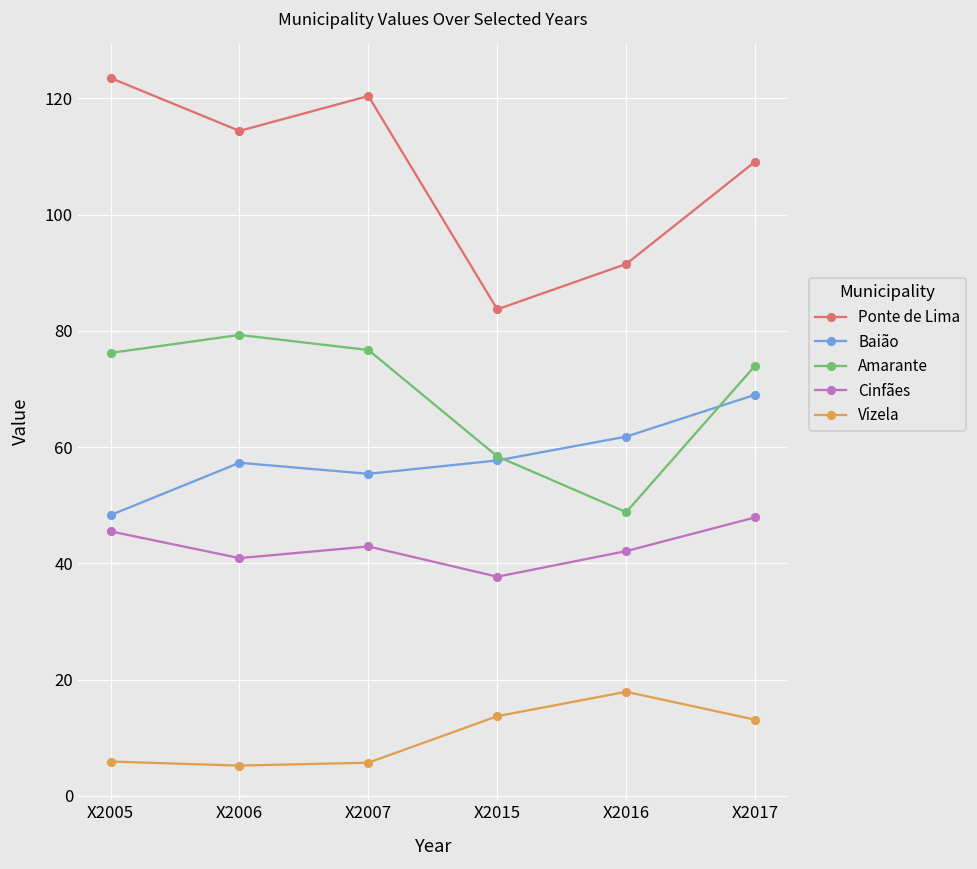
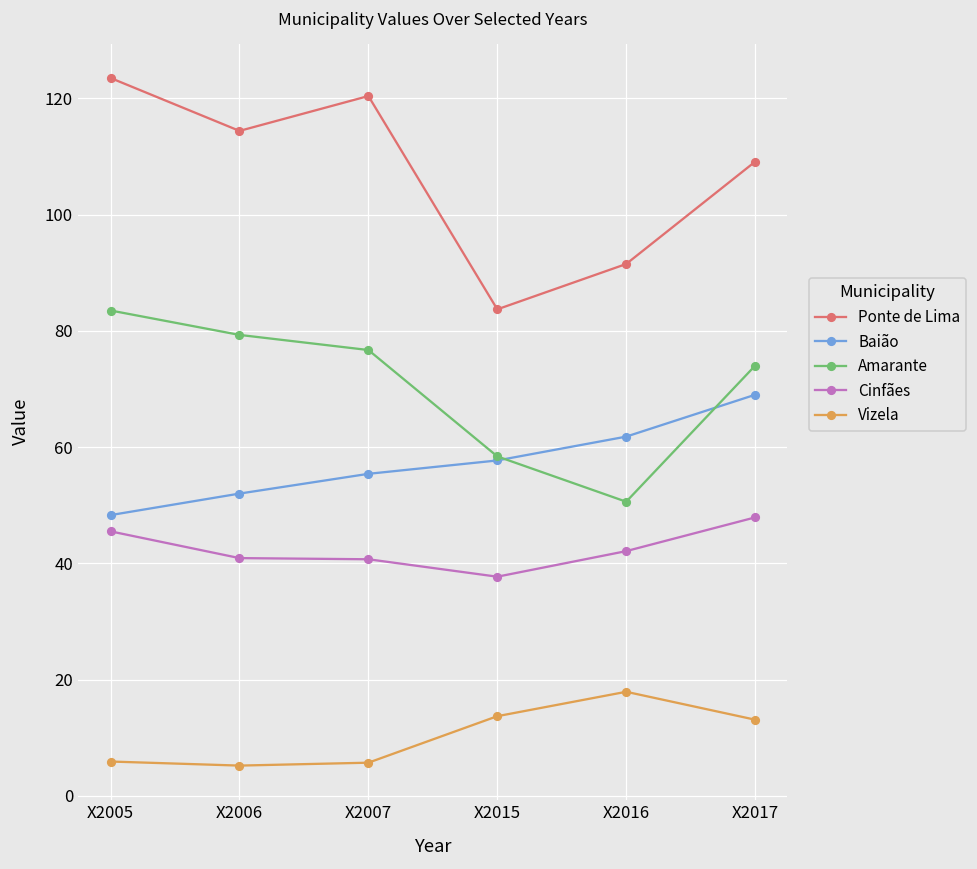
  {
    "Baião": {
      "X2005": 48,
-     "X2006": 57,
+     "X2006": 52,
      "X2007": 55,
      "X2015": 58,
      "X2016": 62,
      "X2017": 69
    },
    "Amarante": {
-     "X2005": 76,
+     "X2005": 84,
      "X2006": 79,
      "X2007": 77,
      "X2015": 58,
-     "X2016": 49,
+     "X2016": 51,
      "X2017": 74
    },
    "Cinfães": {
      "X2005": 46,
      "X2006": 41,
-     "X2007": 43,
+     "X2007": 41,
      "X2015": 38,
      "X2016": 42,
      "X2017": 48
    }
  }
